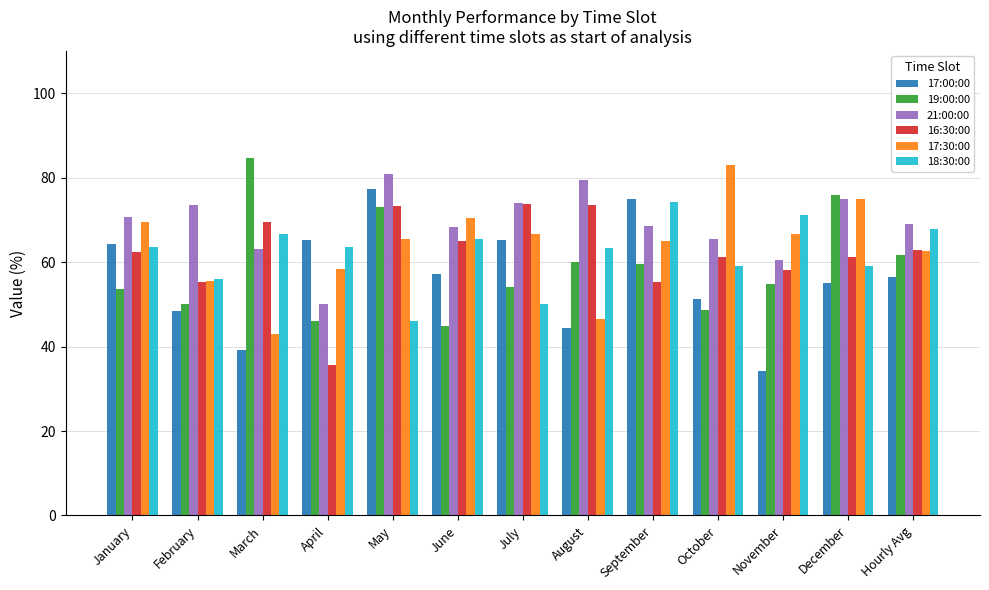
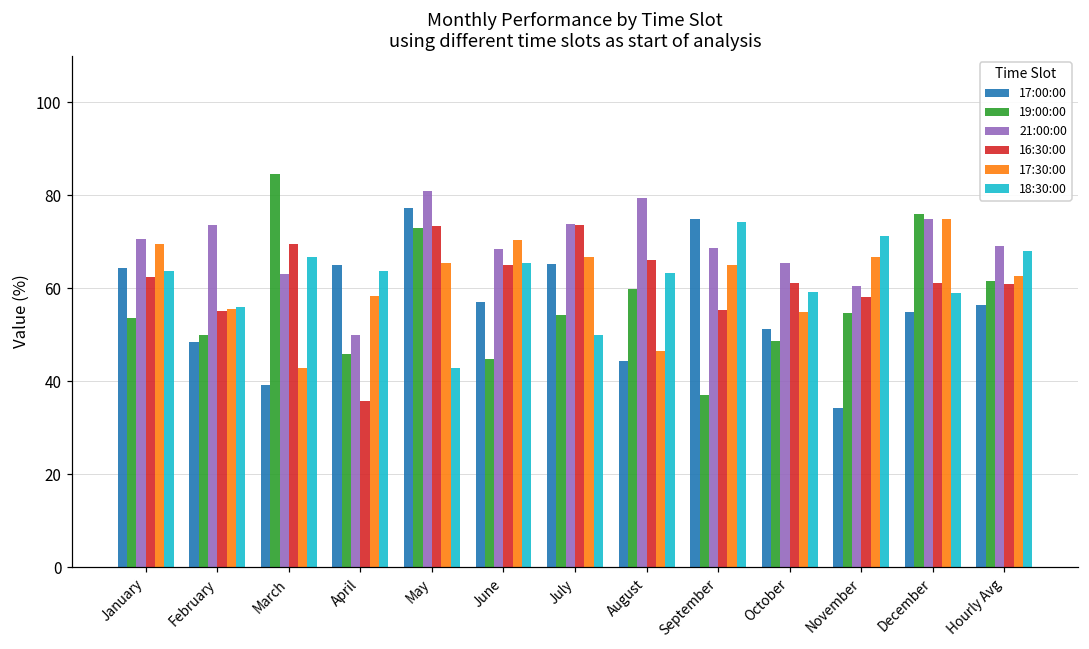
  {
    "17:00:00": {
      "January": 64,
      "February": 48,
      "March": 39,
      "April": 65,
      "May": 77,
      "June": 57,
      "July": 65,
      "August": 44,
      "September": 75,
      "October": 51,
      "November": 34,
      "December": 55,
      "Hourly Avg": 56
    },
    "19:00:00": {
      "January": 54,
      "February": 50,
      "March": 85,
      "April": 46,
      "May": 73,
      "June": 45,
      "July": 54,
      "August": 60,
-     "September": 60,
+     "September": 37,
      "October": 49,
      "November": 55,
      "December": 76,
      "Hourly Avg": 62
    },
    "21:00:00": {
      "January": 71,
      "February": 74,
      "March": 63,
      "April": 50,
      "May": 81,
      "June": 68,
      "July": 74,
      "August": 79,
      "September": 69,
      "October": 65,
      "November": 60,
      "December": 75,
      "Hourly Avg": 69
    },
    "16:30:00": {
      "January": 63,
      "February": 55,
      "March": 70,
      "April": 36,
      "May": 73,
      "June": 65,
      "July": 74,
-     "August": 73,
+     "August": 66,
      "September": 55,
      "October": 61,
      "November": 58,
      "December": 61,
-     "Hourly Avg": 63
+     "Hourly Avg": 61
    },
    "17:30:00": {
      "January": 70,
      "February": 56,
      "March": 43,
      "April": 58,
      "May": 65,
      "June": 70,
      "July": 67,
      "August": 47,
      "September": 65,
-     "October": 83,
+     "October": 55,
      "November": 67,
      "December": 75,
      "Hourly Avg": 63
    },
    "18:30:00": {
      "January": 64,
      "February": 56,
      "March": 67,
      "April": 64,
-     "May": 46,
+     "May": 43,
      "June": 66,
      "July": 50,
      "August": 63,
      "September": 74,
      "October": 59,
      "November": 71,
      "December": 59,
      "Hourly Avg": 68
    }
  }
